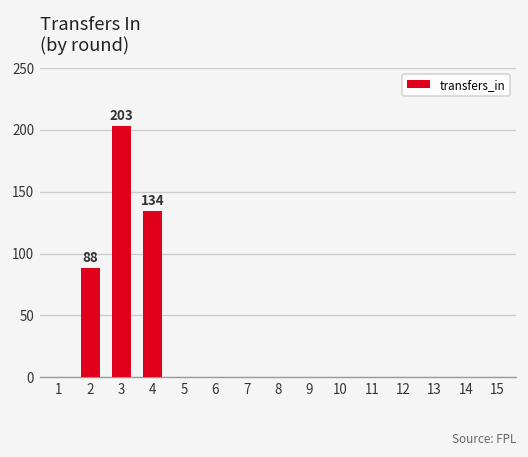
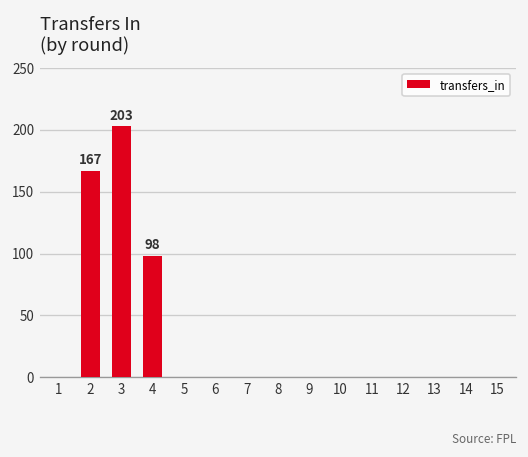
  {
-   "2": 88,
+   "2": 167,
    "3": 203,
-   "4": 134
+   "4": 98
  }
